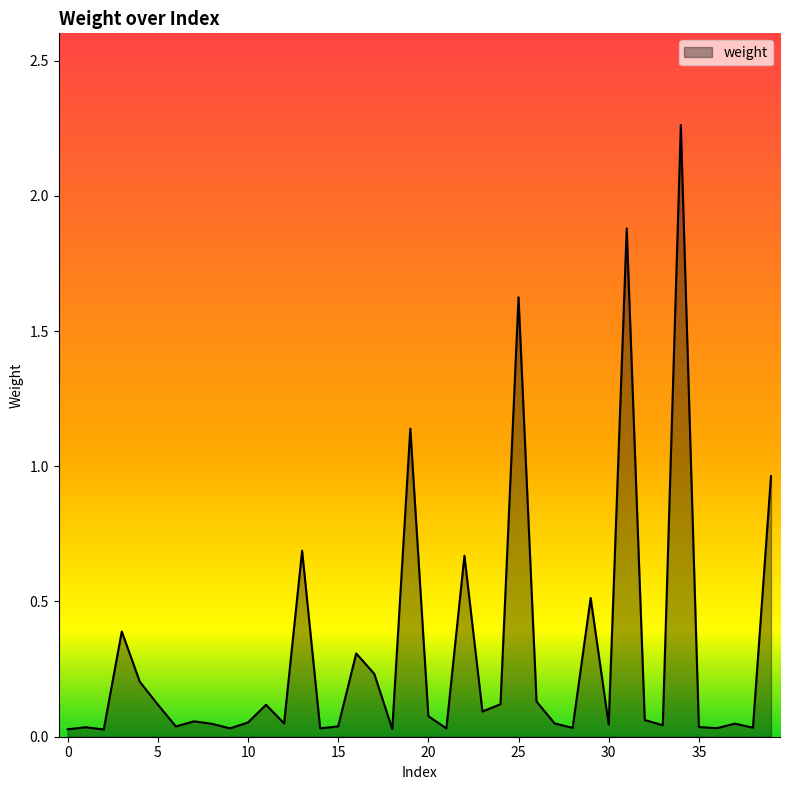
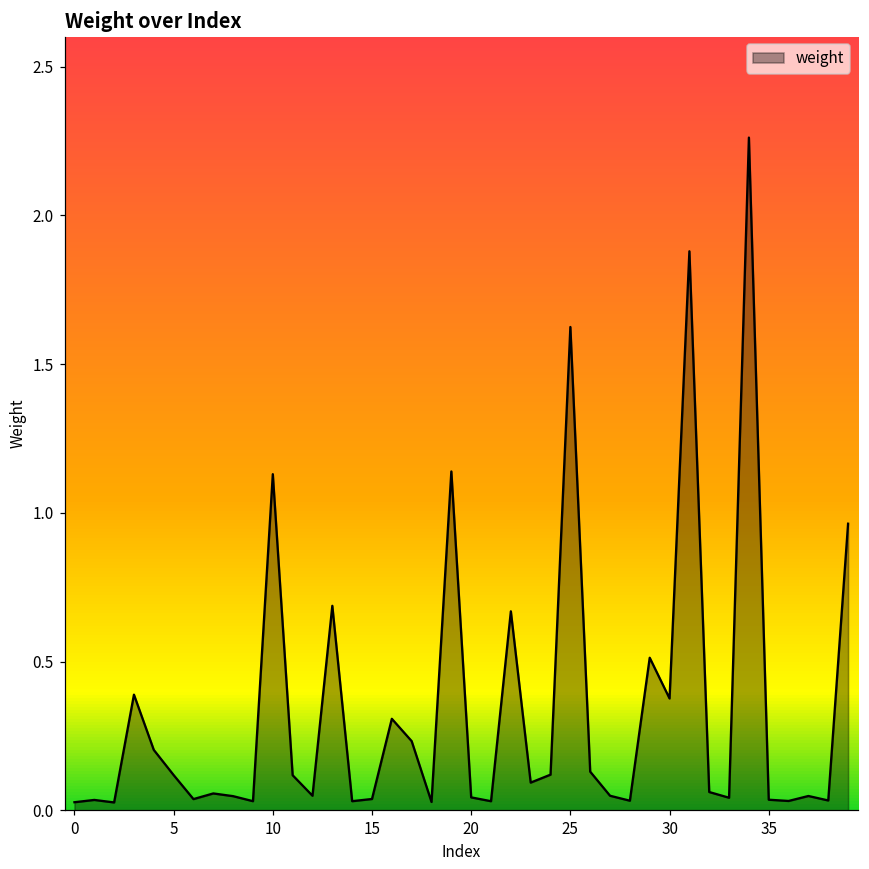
  {
    "0": 0.03,
    "5": 0.12,
-   "10": 0.05,
+   "10": 1.13,
    "15": 0.04,
-   "20": 0.08,
+   "20": 0.04,
    "25": 1.62,
-   "30": 0.05,
+   "30": 0.38,
    "35": 0.04
  }
